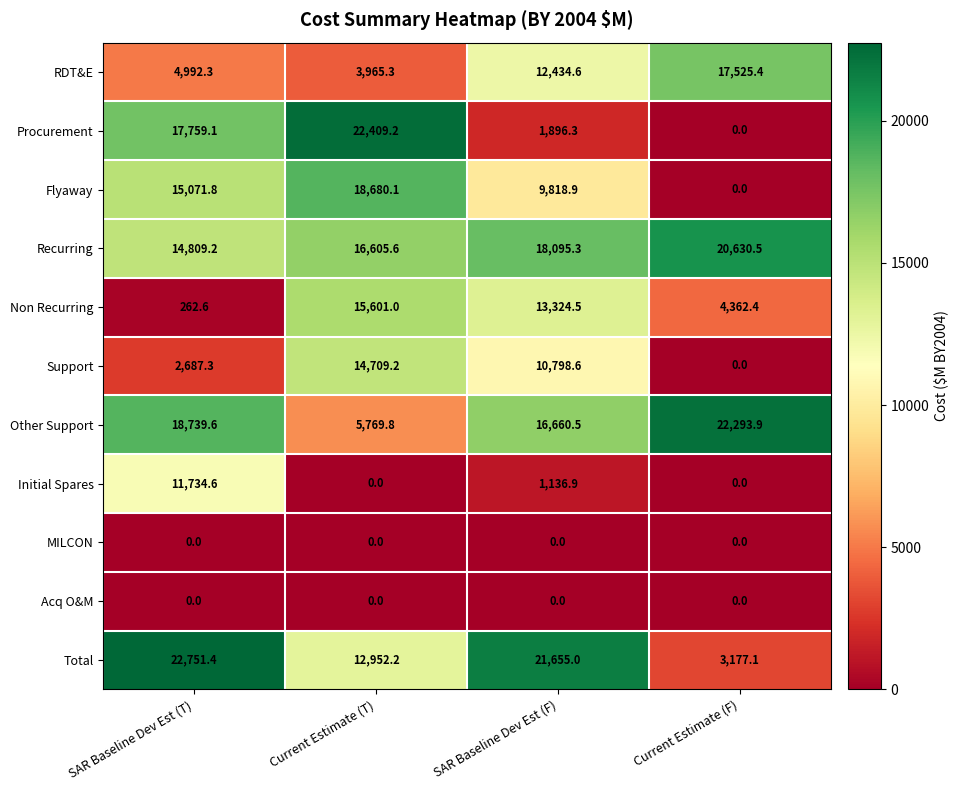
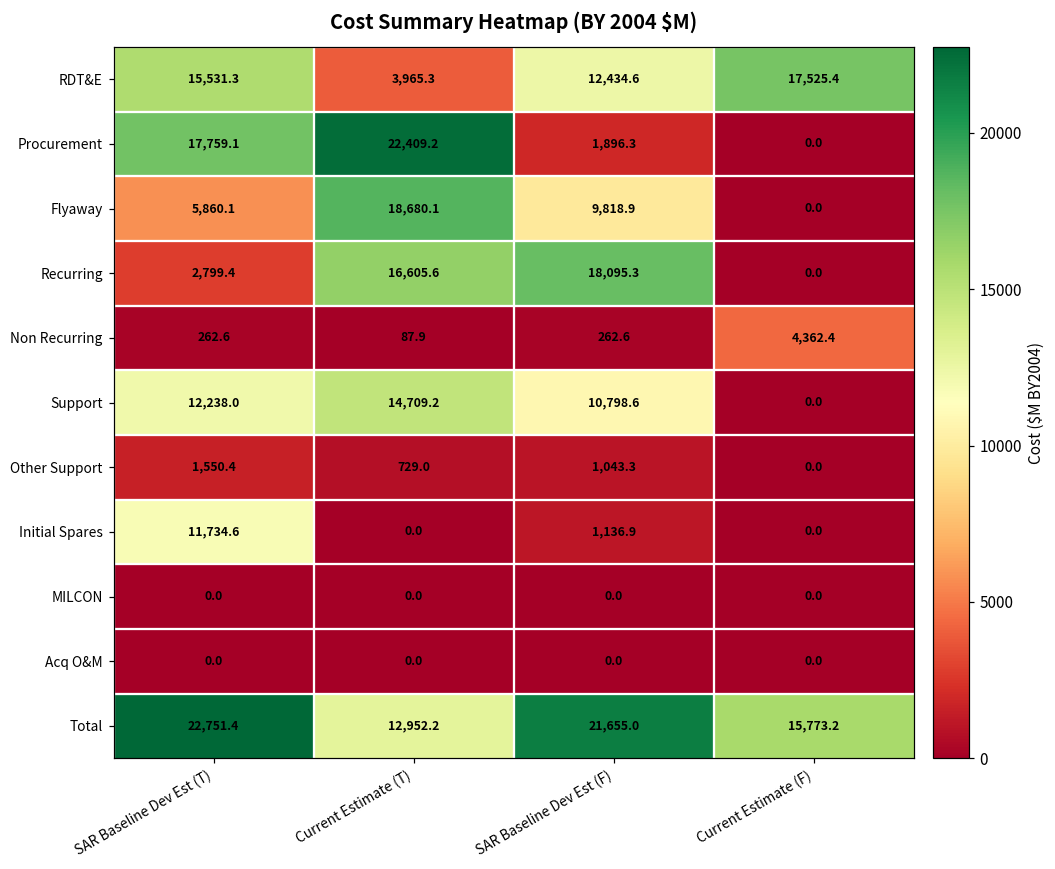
  {
    "RDT&E": {
-     "SAR Baseline Dev Est (T)": "4,992.3",
+     "SAR Baseline Dev Est (T)": "15,531.3",
      "Current Estimate (T)": "3,965.3",
      "SAR Baseline Dev Est (F)": "12,434.6",
      "Current Estimate (F)": "17,525.4"
    },
    "Procurement": {
      "SAR Baseline Dev Est (T)": "17,759.1",
      "Current Estimate (T)": "22,409.2",
      "SAR Baseline Dev Est (F)": "1,896.3",
      "Current Estimate (F)": "0.0"
    },
    "Flyaway": {
-     "SAR Baseline Dev Est (T)": "15,071.8",
+     "SAR Baseline Dev Est (T)": "5,860.1",
      "Current Estimate (T)": "18,680.1",
      "SAR Baseline Dev Est (F)": "9,818.9",
      "Current Estimate (F)": "0.0"
    },
    "Recurring": {
-     "SAR Baseline Dev Est (T)": "14,809.2",
+     "SAR Baseline Dev Est (T)": "2,799.4",
      "Current Estimate (T)": "16,605.6",
      "SAR Baseline Dev Est (F)": "18,095.3",
-     "Current Estimate (F)": "20,630.5"
+     "Current Estimate (F)": "0.0"
    },
    "Non Recurring": {
      "SAR Baseline Dev Est (T)": "262.6",
-     "Current Estimate (T)": "15,601.0",
-     "SAR Baseline Dev Est (F)": "13,324.5",
+     "Current Estimate (T)": "87.9",
+     "SAR Baseline Dev Est (F)": "262.6",
      "Current Estimate (F)": "4,362.4"
    },
    "Support": {
-     "SAR Baseline Dev Est (T)": "2,687.3",
+     "SAR Baseline Dev Est (T)": "12,238.0",
      "Current Estimate (T)": "14,709.2",
      "SAR Baseline Dev Est (F)": "10,798.6",
      "Current Estimate (F)": "0.0"
    },
    "Other Support": {
-     "SAR Baseline Dev Est (T)": "18,739.6",
-     "Current Estimate (T)": "5,769.8",
-     "SAR Baseline Dev Est (F)": "16,660.5",
-     "Current Estimate (F)": "22,293.9"
+     "SAR Baseline Dev Est (T)": "1,550.4",
+     "Current Estimate (T)": "729.0",
+     "SAR Baseline Dev Est (F)": "1,043.3",
+     "Current Estimate (F)": "0.0"
    },
    "Initial Spares": {
      "SAR Baseline Dev Est (T)": "11,734.6",
      "Current Estimate (T)": "0.0",
      "SAR Baseline Dev Est (F)": "1,136.9",
      "Current Estimate (F)": "0.0"
    },
    "MILCON": {
      "SAR Baseline Dev Est (T)": "0.0",
      "Current Estimate (T)": "0.0",
      "SAR Baseline Dev Est (F)": "0.0",
      "Current Estimate (F)": "0.0"
    },
    "Acq O&M": {
      "SAR Baseline Dev Est (T)": "0.0",
      "Current Estimate (T)": "0.0",
      "SAR Baseline Dev Est (F)": "0.0",
      "Current Estimate (F)": "0.0"
    },
    "Total": {
      "SAR Baseline Dev Est (T)": "22,751.4",
      "Current Estimate (T)": "12,952.2",
      "SAR Baseline Dev Est (F)": "21,655.0",
-     "Current Estimate (F)": "3,177.1"
+     "Current Estimate (F)": "15,773.2"
    }
  }
